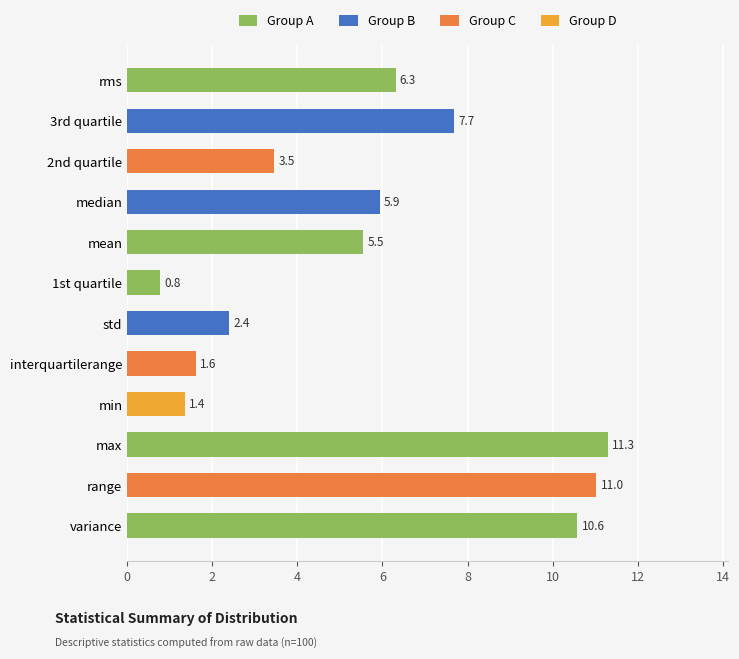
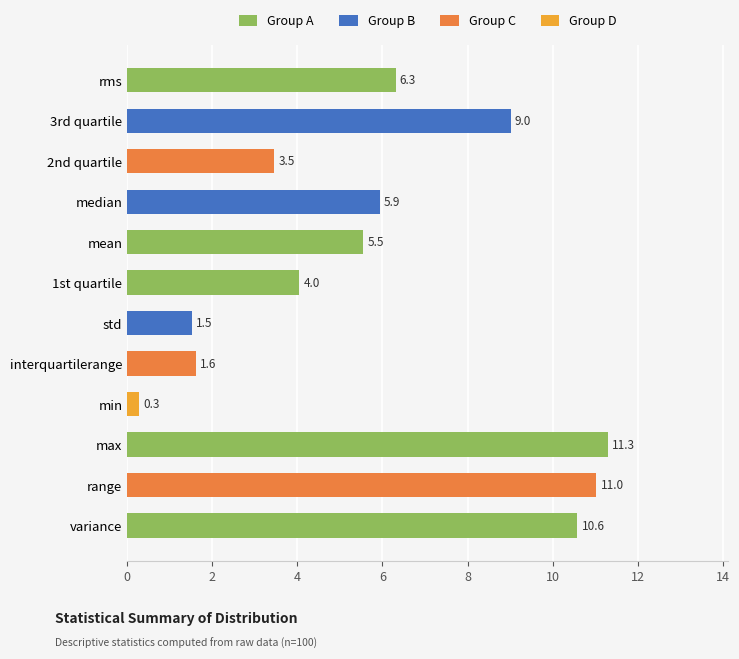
  {
    "rms": 6.3,
-   "3rd quartile": 7.7,
+   "3rd quartile": 9.0,
    "2nd quartile": 3.5,
    "median": 5.9,
    "mean": 5.5,
-   "1st quartile": 0.8,
-   "std": 2.4,
+   "1st quartile": 4.0,
+   "std": 1.5,
    "interquartilerange": 1.6,
-   "min": 1.4,
+   "min": 0.3,
    "max": 11.3,
    "range": 11.0,
    "variance": 10.6
  }
